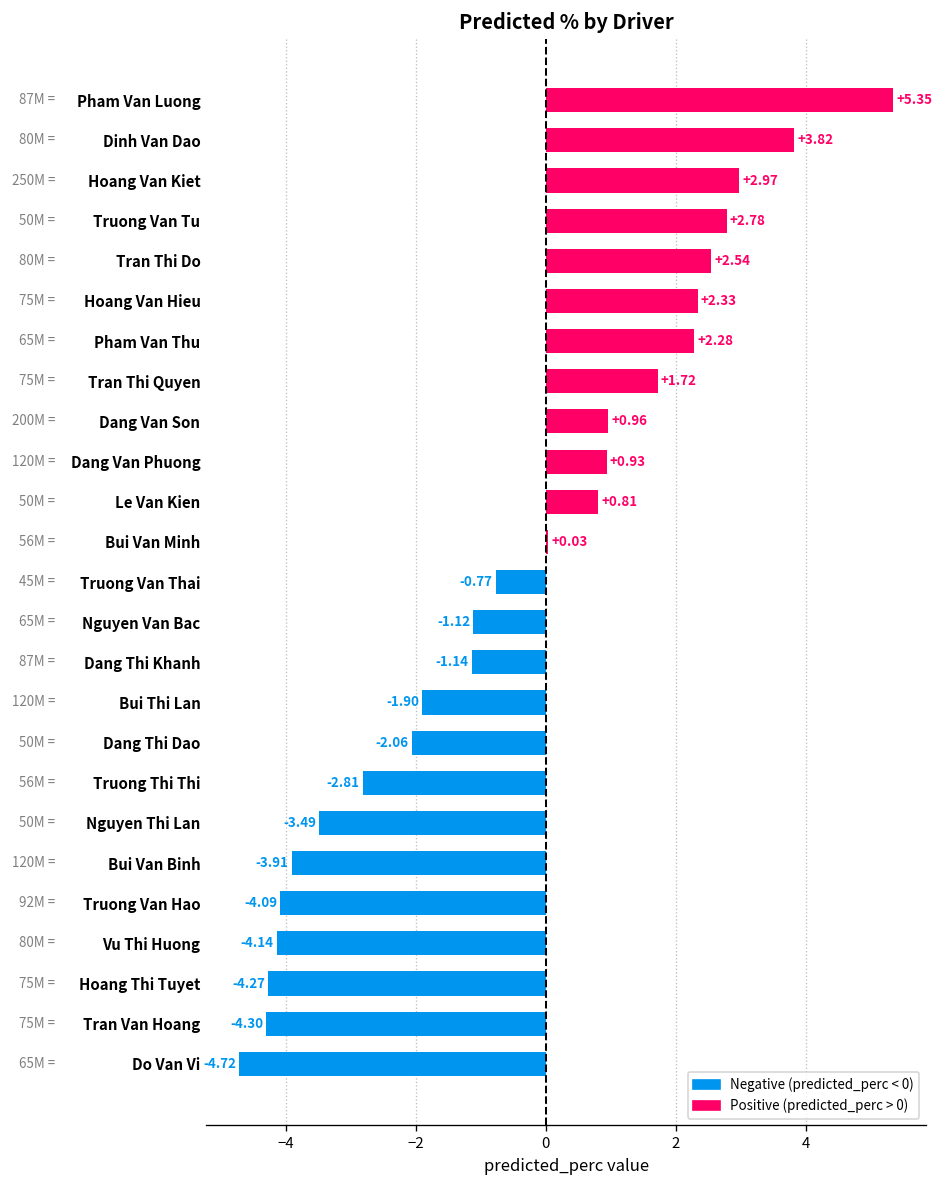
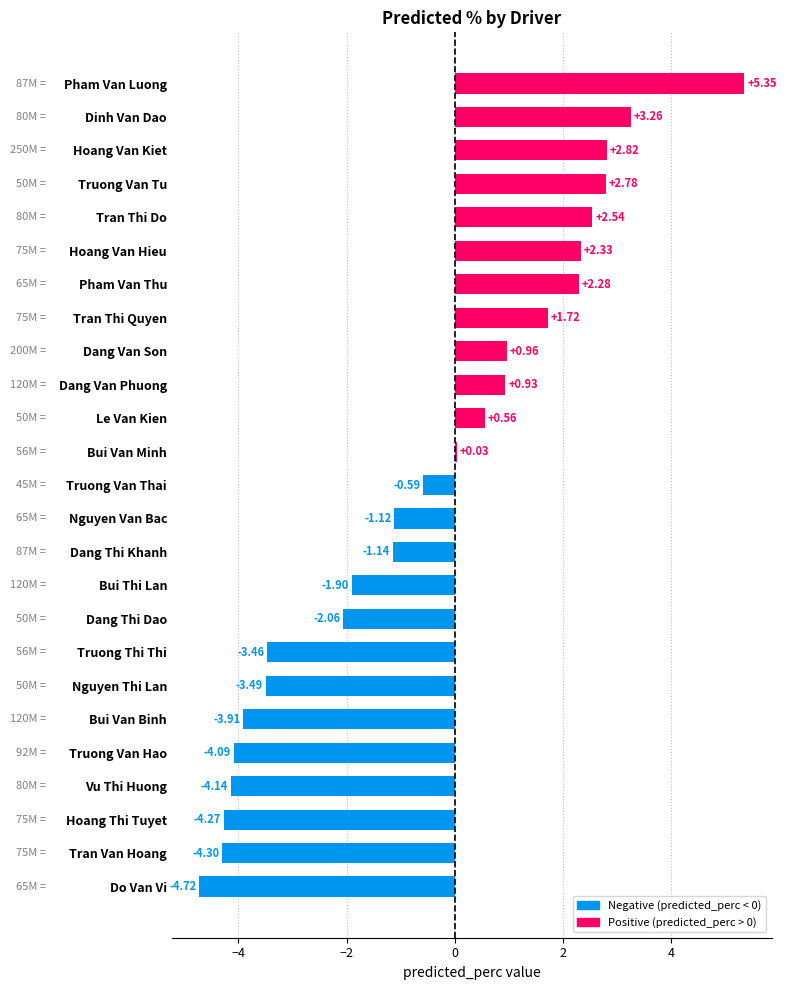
  {
    "Pham Van Luong": "+5.35",
-   "Dinh Van Dao": "+3.82",
-   "Hoang Van Kiet": "+2.97",
+   "Dinh Van Dao": "+3.26",
+   "Hoang Van Kiet": "+2.82",
    "Truong Van Tu": "+2.78",
    "Tran Thi Do": "+2.54",
    "Hoang Van Hieu": "+2.33",
    "Pham Van Thu": "+2.28",
    "Tran Thi Quyen": "+1.72",
    "Dang Van Son": "+0.96",
    "Dang Van Phuong": "+0.93",
-   "Le Van Kien": "+0.81",
+   "Le Van Kien": "+0.56",
    "Bui Van Minh": "+0.03",
-   "Truong Van Thai": "-0.77",
+   "Truong Van Thai": "-0.59",
    "Nguyen Van Bac": "-1.12",
    "Dang Thi Khanh": "-1.14",
    "Bui Thi Lan": "-1.90",
    "Dang Thi Dao": "-2.06",
-   "Truong Thi Thi": "-2.81",
+   "Truong Thi Thi": "-3.46",
    "Nguyen Thi Lan": "-3.49",
    "Bui Van Binh": "-3.91",
    "Truong Van Hao": "-4.09",
    "Vu Thi Huong": "-4.14",
    "Hoang Thi Tuyet": "-4.27",
    "Tran Van Hoang": "-4.30",
    "Do Van Vi": "-4.72"
  }
